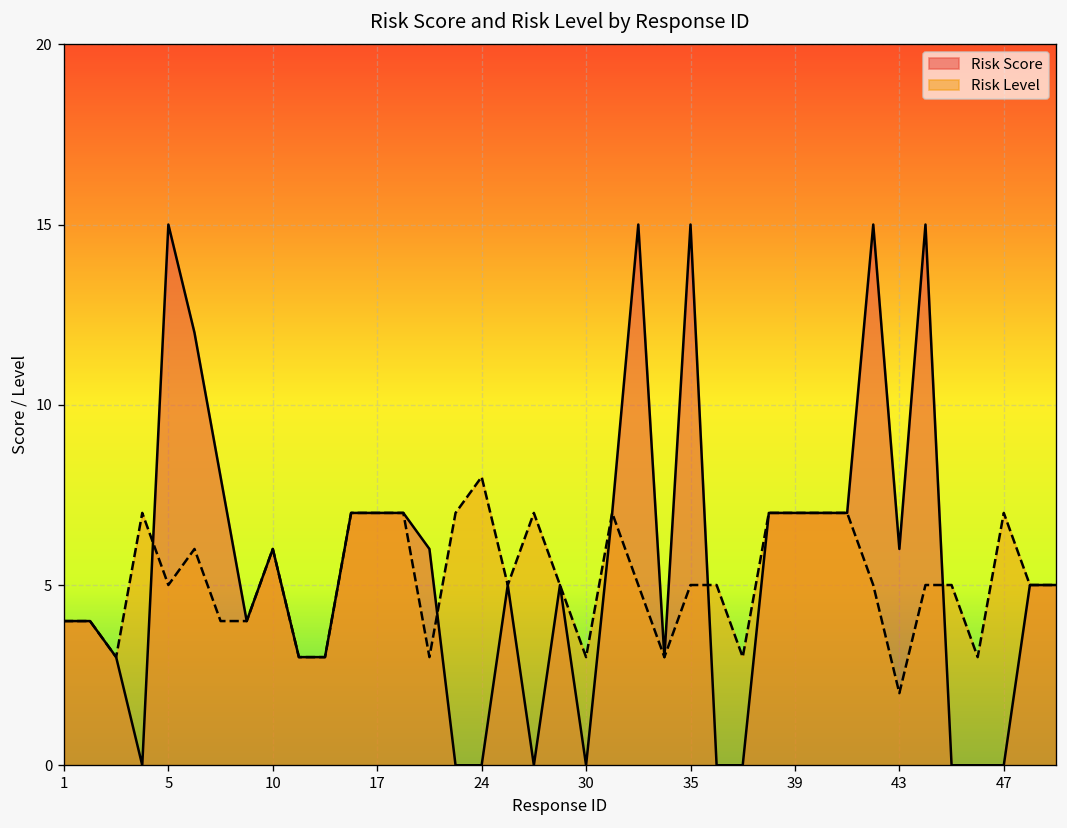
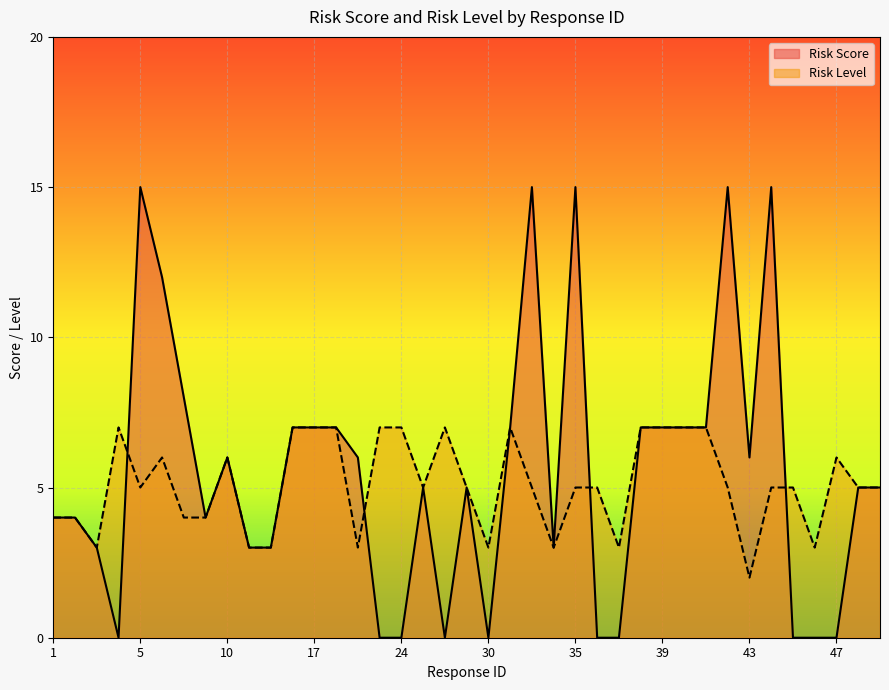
  {
    "Risk Score": {
      "24": 0,
      "43": 6,
      "47": 0
    },
    "Risk Level": {
-     "24": 8,
+     "24": 7,
      "43": 2,
-     "47": 7
+     "47": 6
    }
  }
